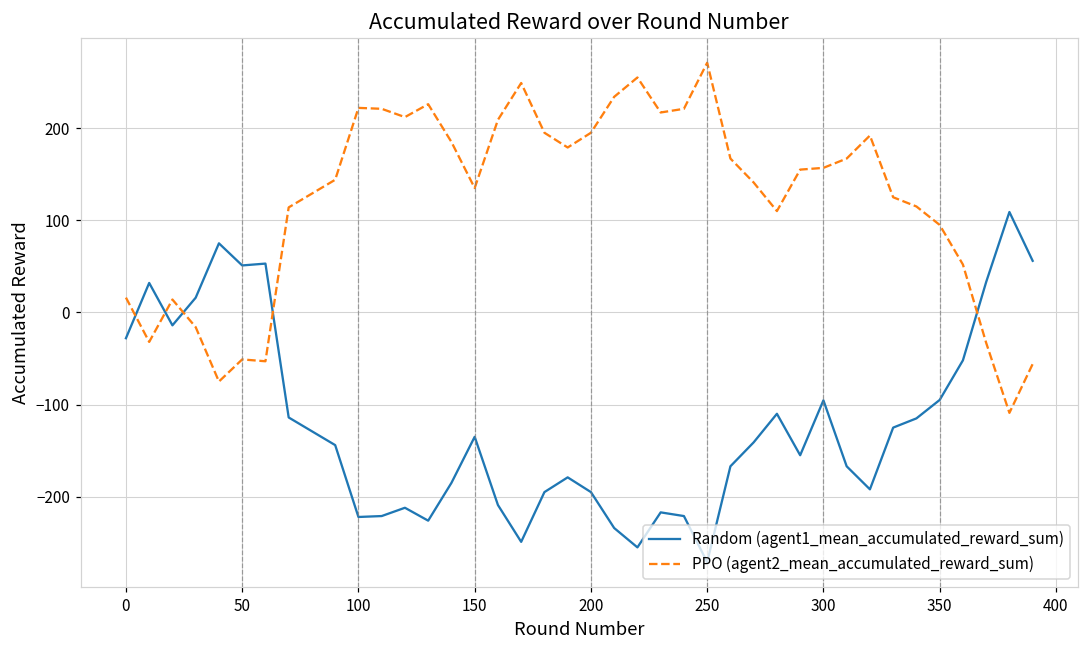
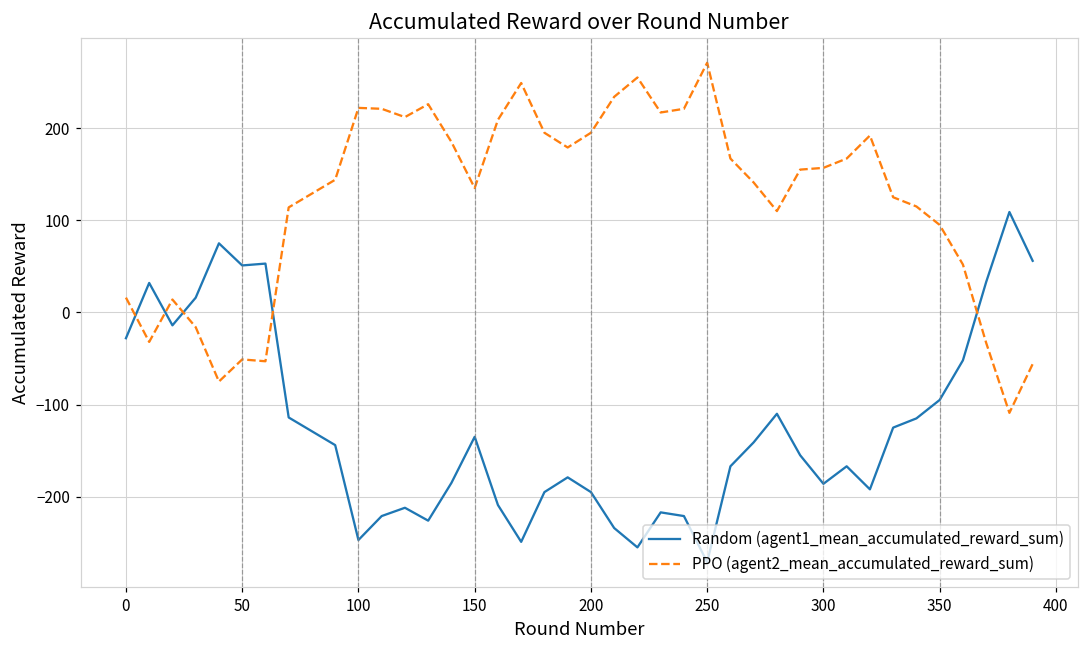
  {
    "Random (agent1_mean_accumulated_reward_sum)": {
      "0": -30,
      "50": 50,
-     "100": -220,
+     "100": -250,
      "150": -140,
      "200": -200,
-     "300": -100,
+     "300": -190,
      "350": -100
    },
    "PPO (agent2_mean_accumulated_reward_sum)": {
      "0": 20,
      "50": -50,
      "100": 220,
      "150": 140,
      "200": 200,
      "250": 270,
      "300": 160,
      "350": 100
    }
  }
